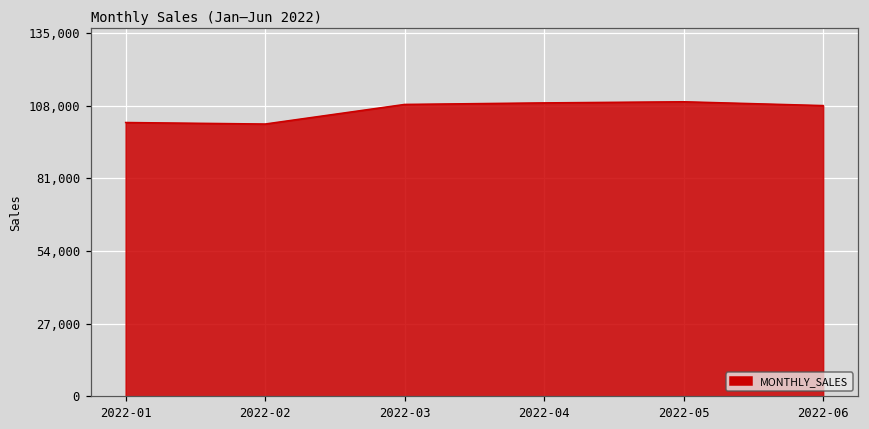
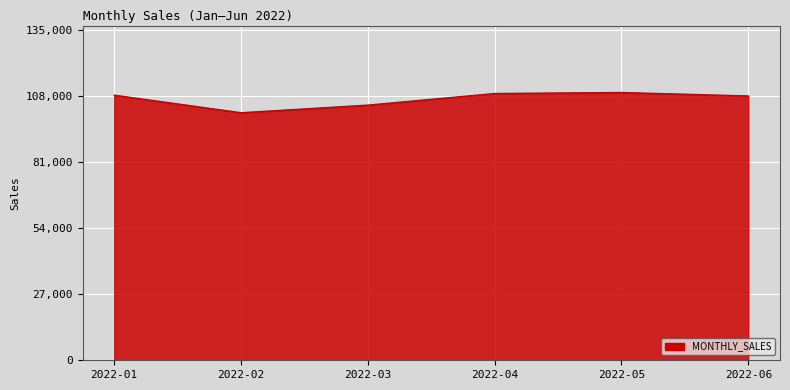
  {
-   "2022-01": "102,000",
+   "2022-01": "108,000",
    "2022-02": "101,000",
-   "2022-03": "108,000",
+   "2022-03": "104,000",
    "2022-04": "109,000",
    "2022-05": "109,000",
    "2022-06": "108,000"
  }
